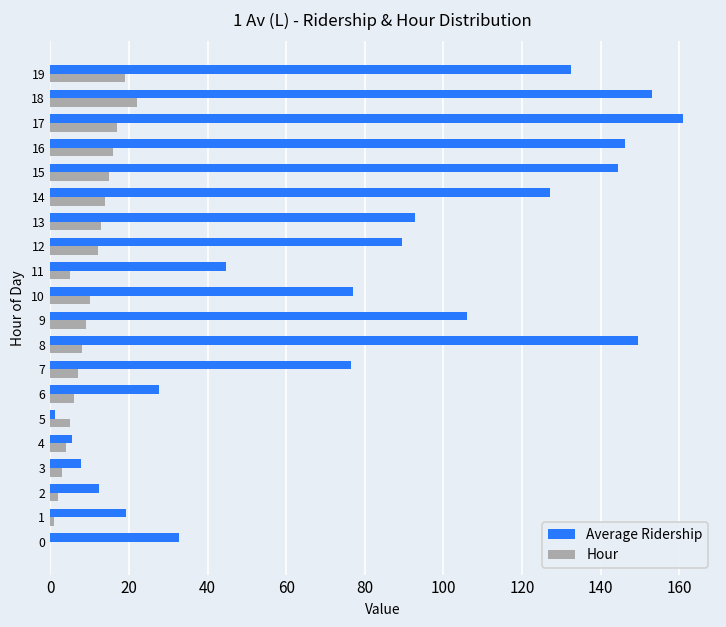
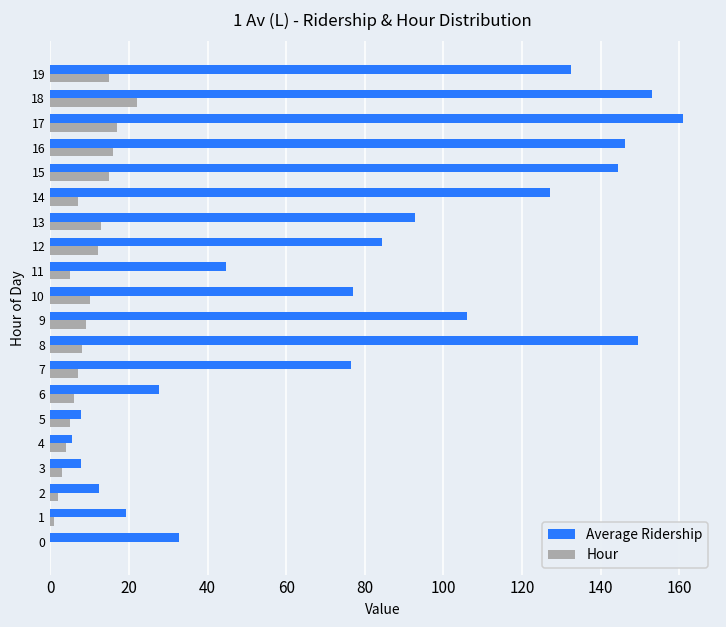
  {
    "Average Ridership": {
      "19": 132,
      "18": 153,
      "17": 161,
      "16": 146,
      "15": 144,
      "14": 127,
      "13": 93,
-     "12": 89,
+     "12": 84,
      "11": 45,
      "10": 77,
      "9": 106,
      "8": 150,
      "7": 77,
      "6": 28,
-     "5": 1,
+     "5": 8,
      "4": 6,
      "3": 8,
      "2": 12,
      "1": 19,
      "0": 33
    },
    "Hour": {
-     "19": 19,
+     "19": 15,
      "18": 22,
      "17": 17,
      "16": 16,
      "15": 15,
-     "14": 14,
+     "14": 7,
      "13": 13,
      "12": 12,
      "11": 5,
      "10": 10,
      "9": 9,
      "8": 8,
      "7": 7,
      "6": 6,
      "5": 5,
      "4": 4,
      "3": 3,
      "2": 2,
      "1": 1,
      "0": 0
    }
  }
